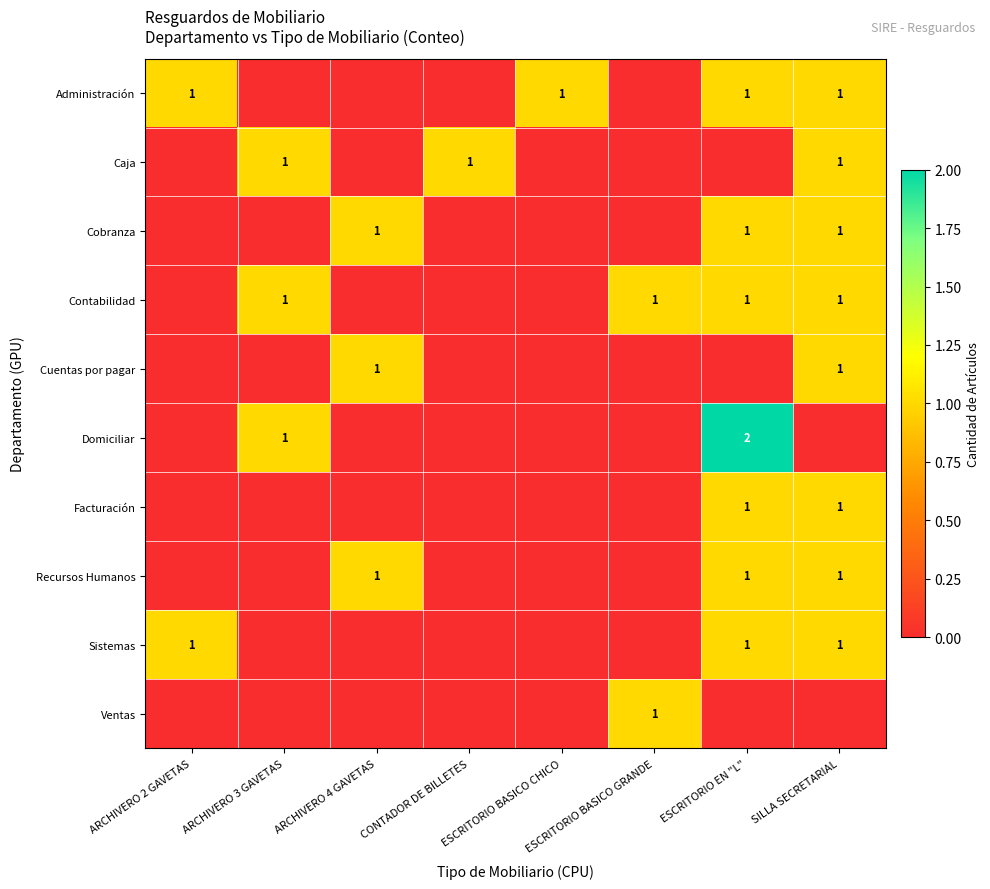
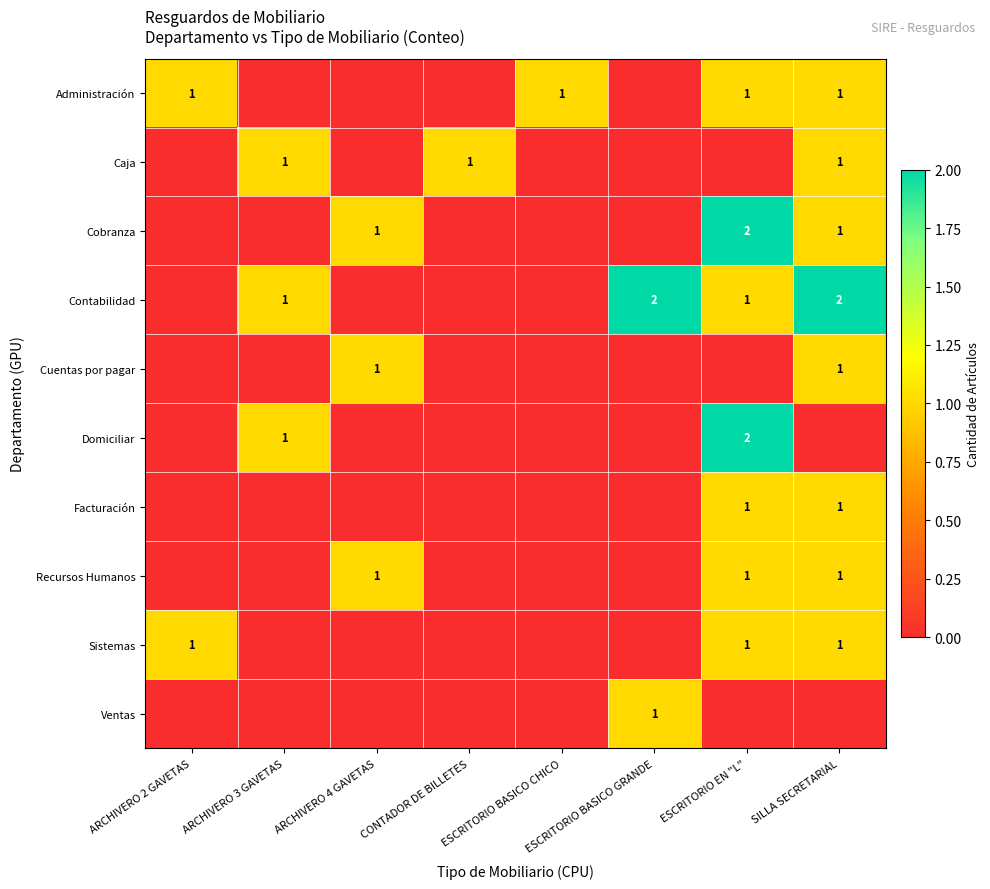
  {
    "Administración": {
      "ARCHIVERO 2 GAVETAS": 1,
      "ESCRITORIO BASICO CHICO": 1,
      "ESCRITORIO EN \"L\"": 1,
      "SILLA SECRETARIAL": 1
    },
    "Caja": {
      "ARCHIVERO 3 GAVETAS": 1,
      "CONTADOR DE BILLETES": 1,
      "SILLA SECRETARIAL": 1
    },
    "Cobranza": {
      "ARCHIVERO 4 GAVETAS": 1,
-     "ESCRITORIO EN \"L\"": 1,
+     "ESCRITORIO EN \"L\"": 2,
      "SILLA SECRETARIAL": 1
    },
    "Contabilidad": {
      "ARCHIVERO 3 GAVETAS": 1,
-     "ESCRITORIO BASICO GRANDE": 1,
+     "ESCRITORIO BASICO GRANDE": 2,
      "ESCRITORIO EN \"L\"": 1,
-     "SILLA SECRETARIAL": 1
+     "SILLA SECRETARIAL": 2
    },
    "Cuentas por pagar": {
      "ARCHIVERO 4 GAVETAS": 1,
      "SILLA SECRETARIAL": 1
    },
    "Domiciliar": {
      "ARCHIVERO 3 GAVETAS": 1,
      "ESCRITORIO EN \"L\"": 2
    },
    "Facturación": {
      "ESCRITORIO EN \"L\"": 1,
      "SILLA SECRETARIAL": 1
    },
    "Recursos Humanos": {
      "ARCHIVERO 4 GAVETAS": 1,
      "ESCRITORIO EN \"L\"": 1,
      "SILLA SECRETARIAL": 1
    },
    "Sistemas": {
      "ARCHIVERO 2 GAVETAS": 1,
      "ESCRITORIO EN \"L\"": 1,
      "SILLA SECRETARIAL": 1
    },
    "Ventas": {
      "ESCRITORIO BASICO GRANDE": 1
    }
  }
